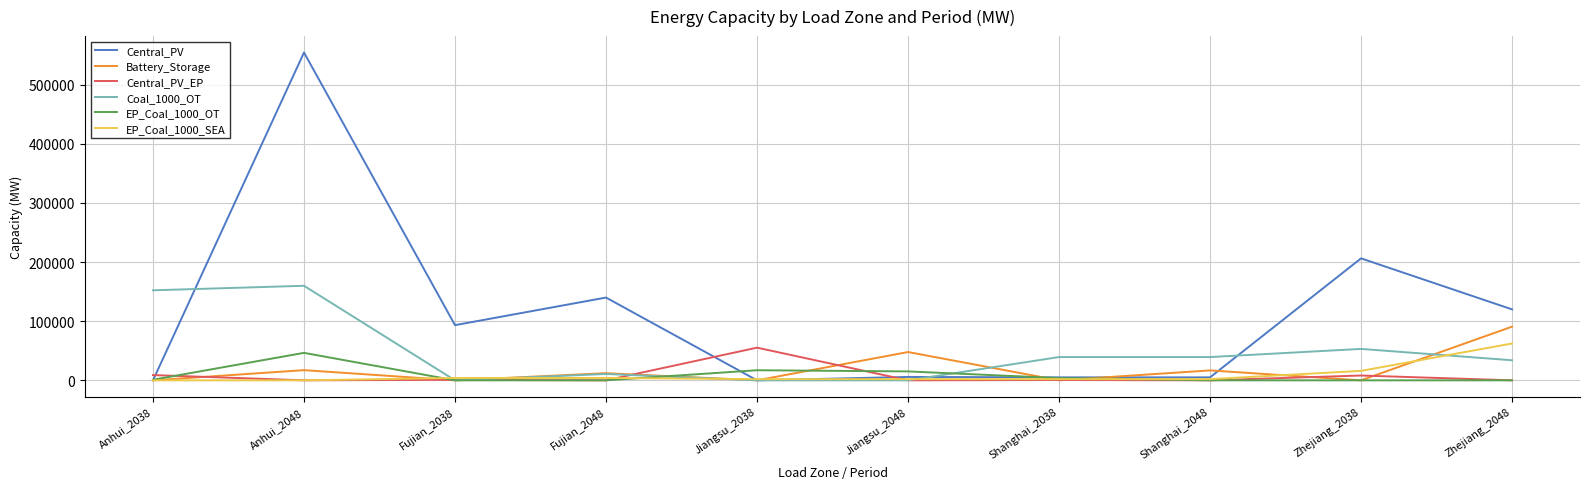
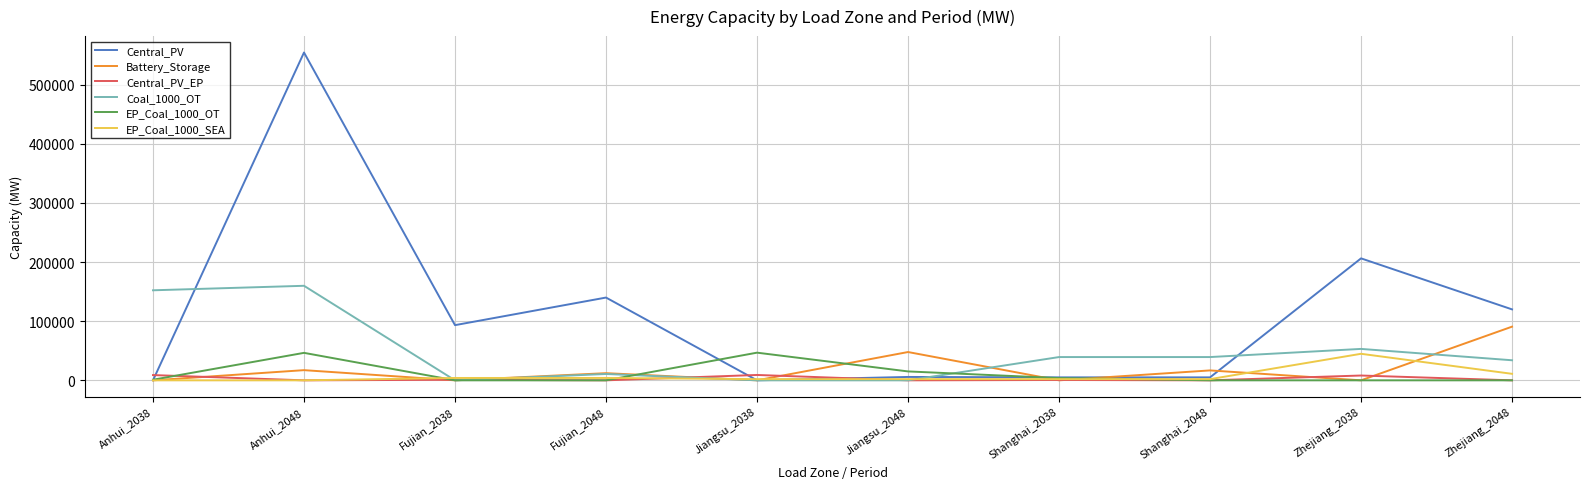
  {
    "Central_PV": {
      "Anhui_2048": 550000,
      "Fujian_2038": 90000,
      "Fujian_2048": 140000,
      "Zhejiang_2038": 210000,
      "Zhejiang_2048": 120000
    },
    "Battery_Storage": {
      "Anhui_2048": 20000,
      "Jiangsu_2048": 50000,
      "Shanghai_2048": 20000,
      "Zhejiang_2048": 90000
    },
    "Central_PV_EP": {
      "Anhui_2038": 10000,
-     "Jiangsu_2038": 60000,
+     "Jiangsu_2038": 10000,
      "Zhejiang_2038": 10000
    },
    "Coal_1000_OT": {
      "Anhui_2038": 150000,
      "Anhui_2048": 160000,
      "Shanghai_2038": 40000,
      "Shanghai_2048": 40000,
      "Zhejiang_2038": 50000,
      "Zhejiang_2048": 30000
    },
    "EP_Coal_1000_OT": {
      "Anhui_2048": 50000,
-     "Jiangsu_2038": 20000,
+     "Jiangsu_2038": 50000,
      "Jiangsu_2048": 20000
    },
    "EP_Coal_1000_SEA": {
-     "Zhejiang_2038": 20000,
-     "Zhejiang_2048": 60000
+     "Zhejiang_2038": 40000,
+     "Zhejiang_2048": 10000
    }
  }
